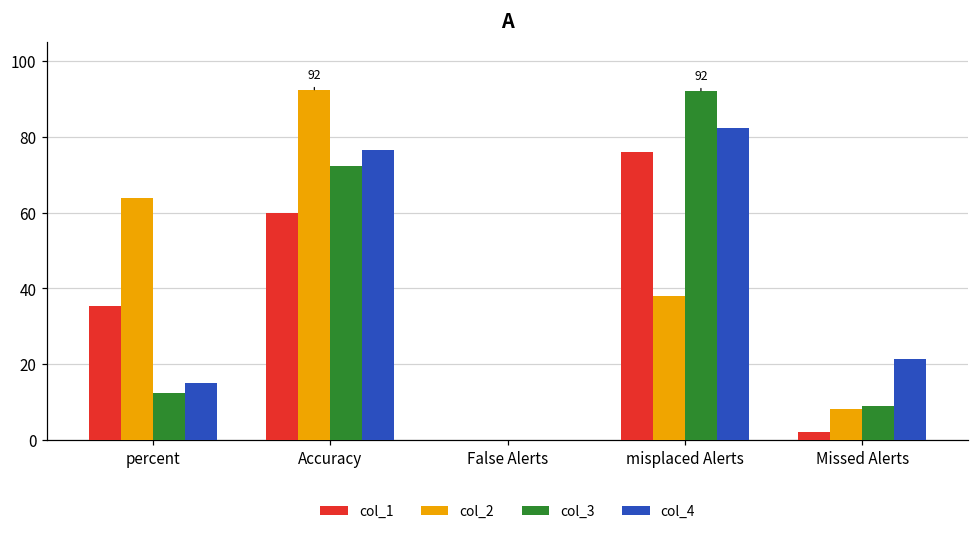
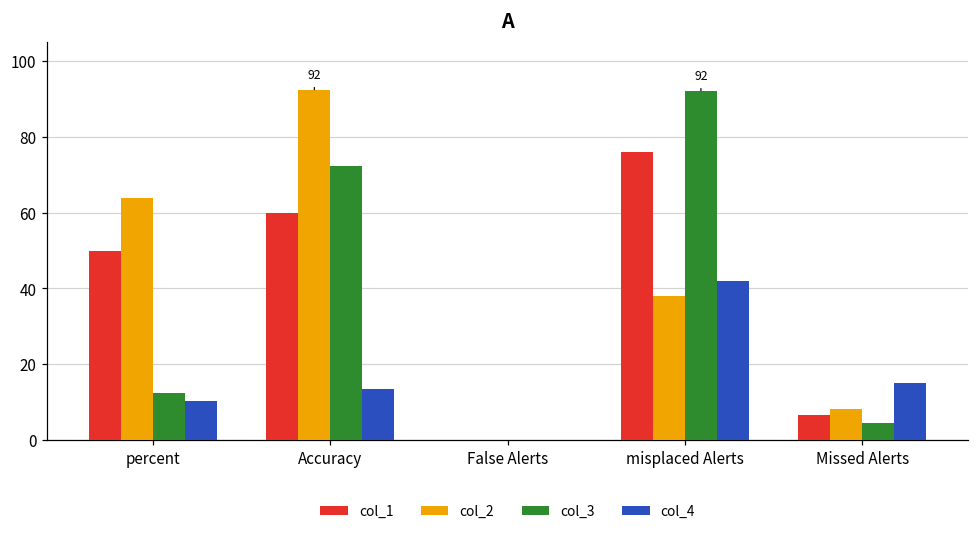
  {
    "col_1": {
-     "percent": 35,
+     "percent": 50,
      "Accuracy": 60,
      "False Alerts": 0,
      "misplaced Alerts": 76,
-     "Missed Alerts": 2
+     "Missed Alerts": 7
    },
    "col_2": {
      "Accuracy": 92
    },
    "col_3": {
      "percent": 13,
      "Accuracy": 72,
      "False Alerts": 0,
-     "Missed Alerts": 9
+     "Missed Alerts": 5
    },
    "col_4": {
-     "percent": 15,
-     "Accuracy": 76,
+     "percent": 10,
+     "Accuracy": 14,
      "False Alerts": 0,
-     "misplaced Alerts": 82,
-     "Missed Alerts": 21
+     "misplaced Alerts": 42,
+     "Missed Alerts": 15
    }
  }
